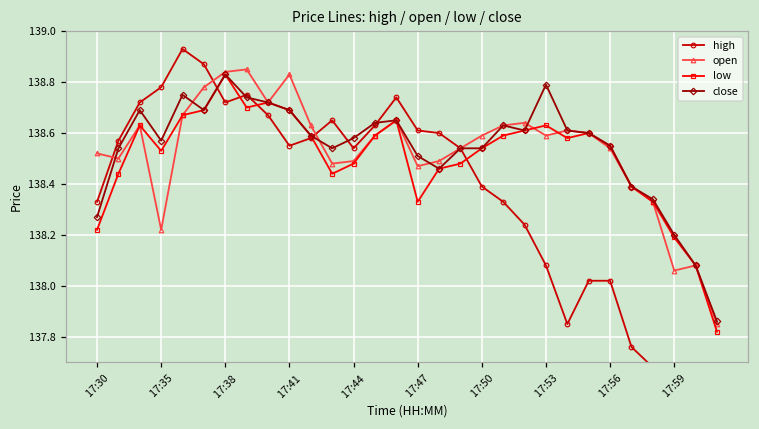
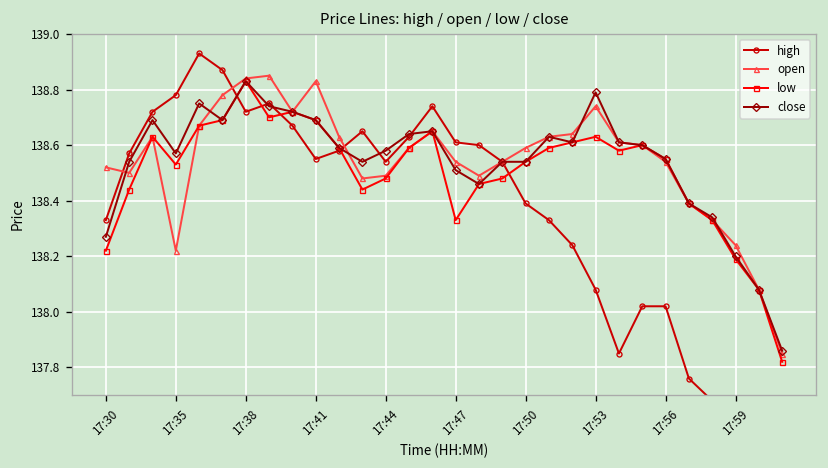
  {
    "open": {
      "17:30": 138.52,
      "17:35": 138.22,
      "17:41": 138.83,
-     "17:47": 138.47,
+     "17:47": 138.54,
      "17:50": 138.59,
-     "17:53": 138.59,
-     "17:59": 138.06
+     "17:53": 138.74,
+     "17:59": 138.24
    }
  }
